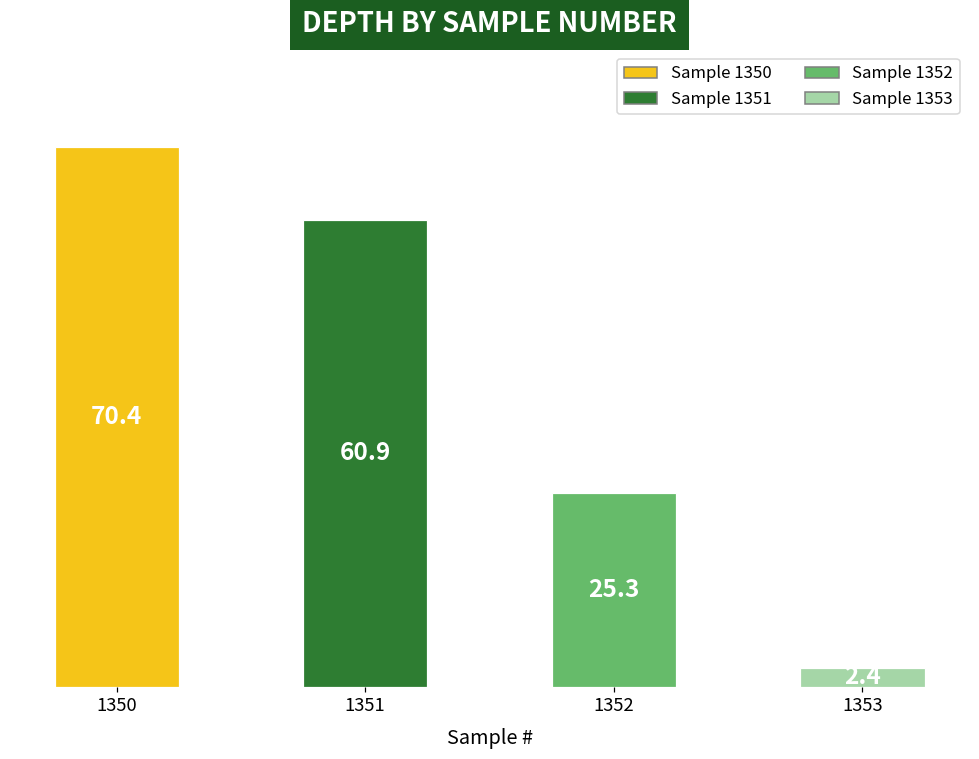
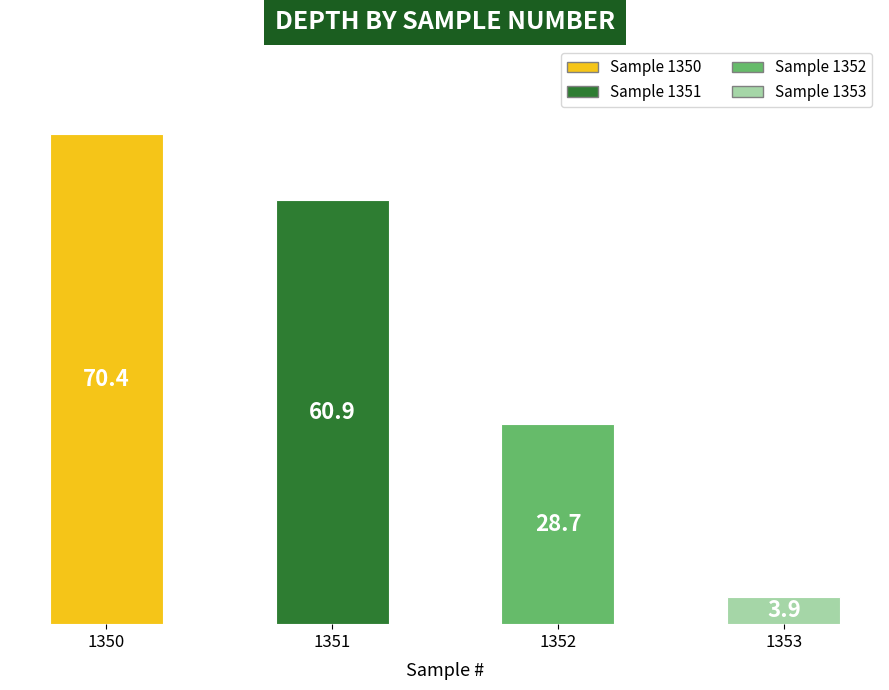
  {
    "1350": 70.4,
    "1351": 60.9,
-   "1352": 25.3,
-   "1353": 2.4
+   "1352": 28.7,
+   "1353": 3.9
  }
